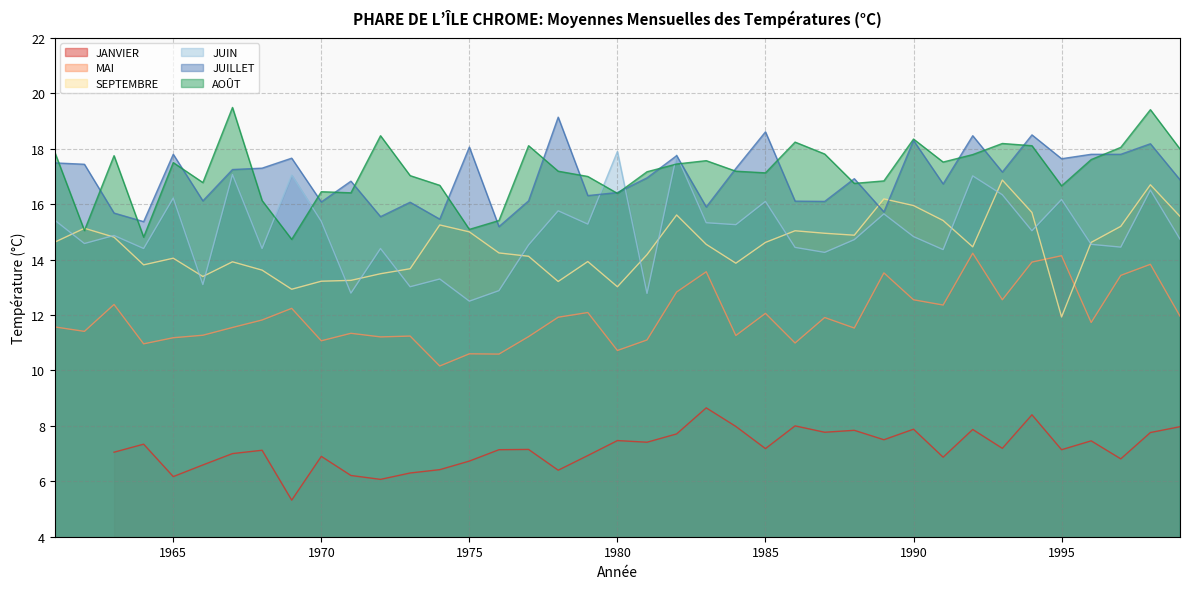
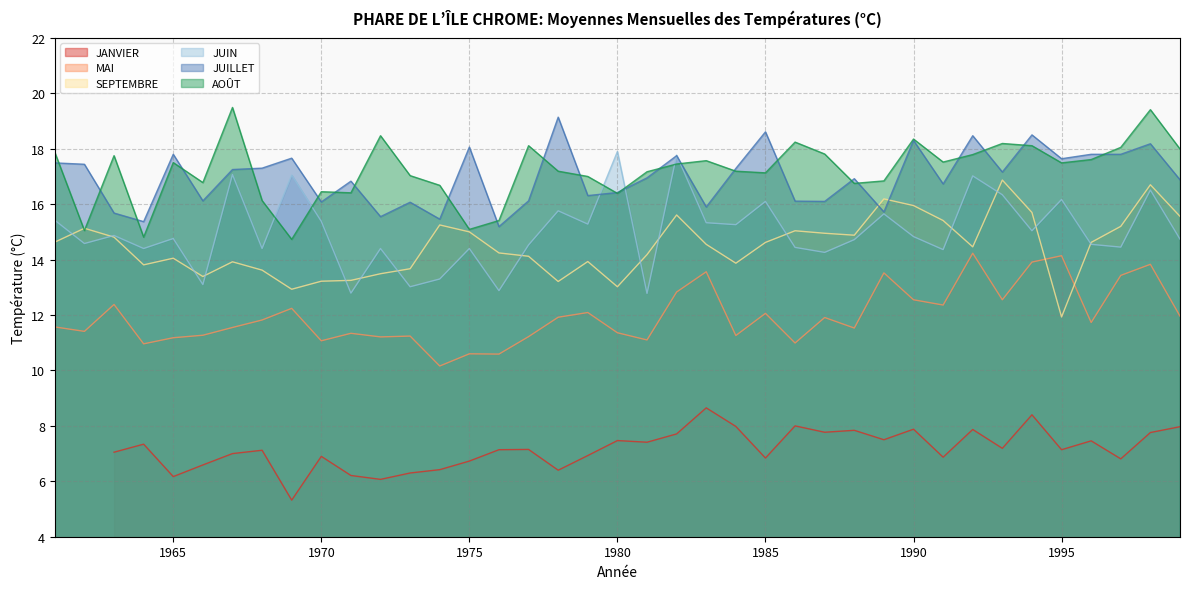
  {
    "JANVIER": {
      "1965": 6.2,
      "1970": 6.9,
      "1975": 6.7,
      "1980": 7.5,
-     "1985": 7.2,
+     "1985": 6.8,
      "1990": 7.9,
      "1995": 7.1
    },
    "MAI": {
      "1965": 11.2,
      "1970": 11.1,
      "1975": 10.6,
-     "1980": 10.7,
+     "1980": 11.4,
      "1985": 12.1,
      "1990": 12.6,
      "1995": 14.1
    },
    "SEPTEMBRE": {
      "1965": 14.1,
      "1970": 13.2,
      "1980": 13.0,
      "1985": 14.6,
      "1990": 16.0,
      "1995": 11.9
    },
    "JUIN": {
-     "1965": 16.2,
+     "1965": 14.8,
      "1970": 15.4,
-     "1975": 12.5,
+     "1975": 14.4,
      "1980": 17.9,
      "1985": 16.1,
      "1990": 14.8,
      "1995": 16.2
    },
    "JUILLET": {
      "1965": 17.8,
      "1970": 16.1,
      "1975": 18.1,
      "1985": 18.6,
      "1995": 17.6
    },
    "AOÛT": {
      "1965": 17.5,
      "1970": 16.5,
      "1985": 17.1,
-     "1995": 16.7
+     "1995": 17.5
    }
  }
